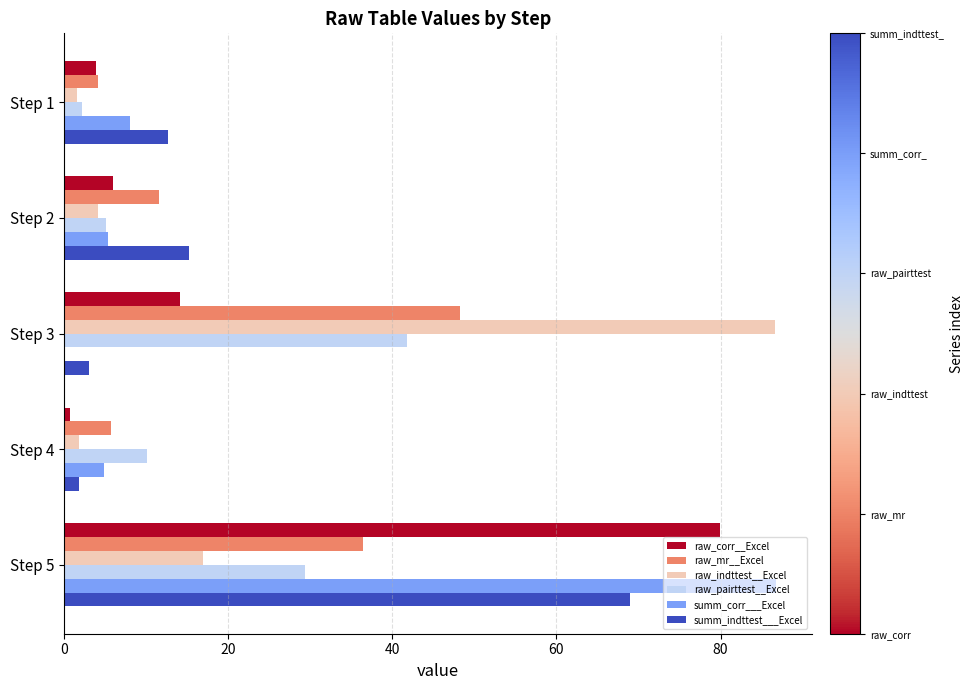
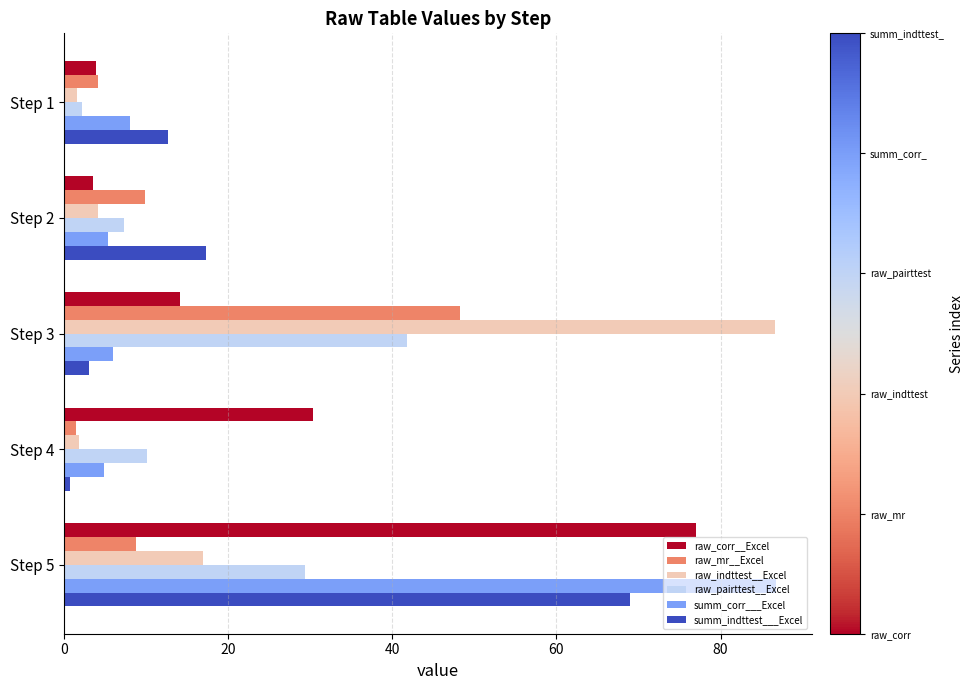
  {
    "raw_corr__Excel": {
      "Step 1": 4,
-     "Step 2": 6,
+     "Step 2": 3,
      "Step 3": 14,
-     "Step 4": 1,
-     "Step 5": 80
+     "Step 4": 30,
+     "Step 5": 77
    },
    "raw_mr__Excel": {
      "Step 1": 4,
-     "Step 2": 12,
+     "Step 2": 10,
      "Step 3": 48,
-     "Step 4": 6,
-     "Step 5": 36
+     "Step 4": 1,
+     "Step 5": 9
    },
    "raw_indttest__Excel": {
      "Step 1": 2,
      "Step 2": 4,
      "Step 3": 87,
      "Step 4": 2,
      "Step 5": 17
    },
    "raw_pairttest__Excel": {
      "Step 1": 2,
-     "Step 2": 5,
+     "Step 2": 7,
      "Step 3": 42,
      "Step 4": 10,
      "Step 5": 29
    },
    "summ_corr___Excel": {
      "Step 1": 8,
      "Step 2": 5,
-     "Step 3": 0,
+     "Step 3": 6,
      "Step 4": 5
    },
    "summ_indttest___Excel": {
      "Step 1": 13,
-     "Step 2": 15,
+     "Step 2": 17,
      "Step 3": 3,
-     "Step 4": 2,
+     "Step 4": 1,
      "Step 5": 69
    }
  }
